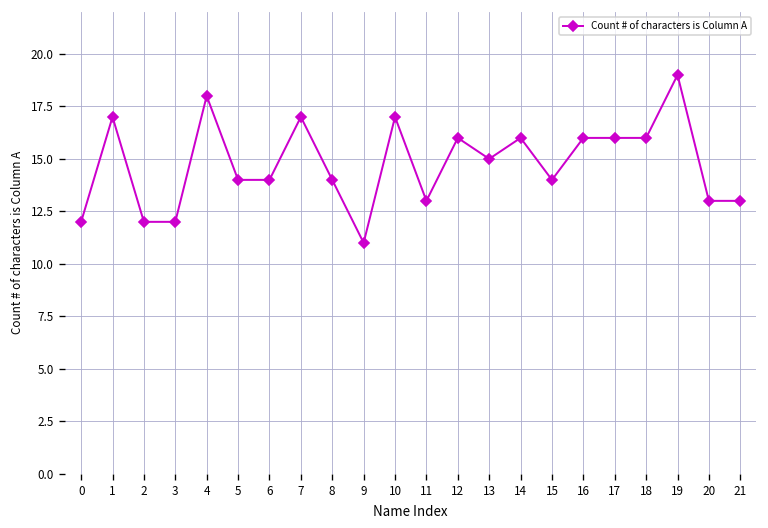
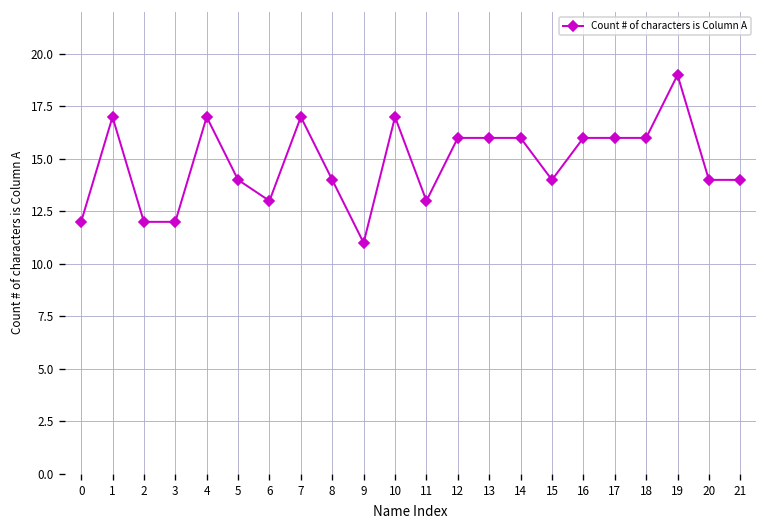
  {
    "0": 12,
    "1": 17,
    "2": 12,
    "3": 12,
-   "4": 18,
+   "4": 17,
    "5": 14,
-   "6": 14,
+   "6": 13,
    "7": 17,
    "8": 14,
    "9": 11,
    "10": 17,
    "11": 13,
    "12": 16,
-   "13": 15,
+   "13": 16,
    "14": 16,
    "15": 14,
    "16": 16,
    "17": 16,
    "18": 16,
    "19": 19,
-   "20": 13,
-   "21": 13
+   "20": 14,
+   "21": 14
  }
